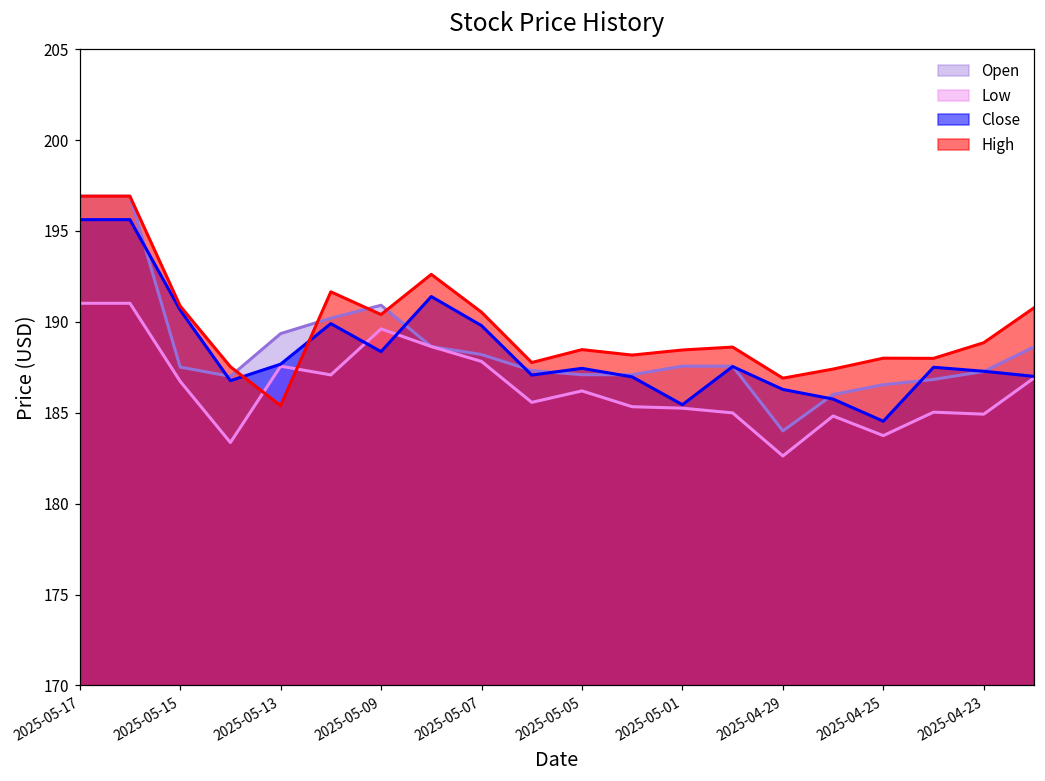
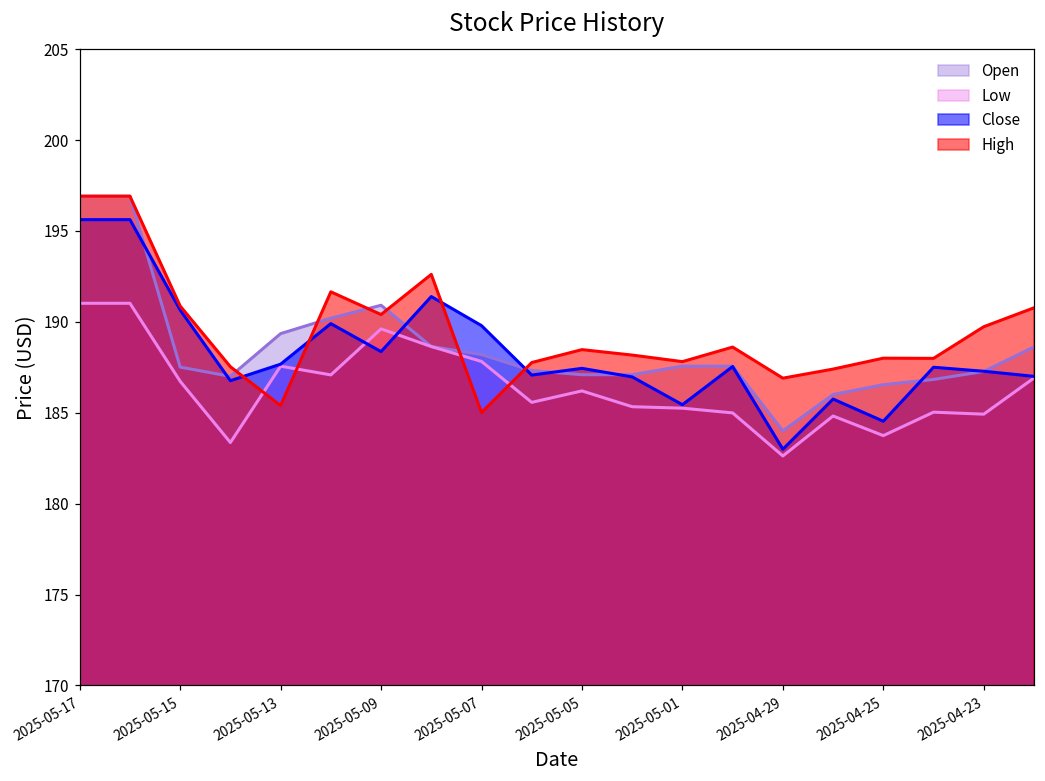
  {
    "Close": {
      "2025-05-17": 195.6,
      "2025-05-15": 190.7,
      "2025-05-09": 188.4,
      "2025-05-07": 189.8,
      "2025-05-05": 187.4,
      "2025-05-01": 185.4,
-     "2025-04-29": 186.3,
+     "2025-04-29": 183.0,
      "2025-04-25": 184.5
    },
    "High": {
      "2025-05-15": 190.9,
      "2025-05-13": 185.4,
      "2025-05-09": 190.4,
-     "2025-05-07": 190.5,
+     "2025-05-07": 185.0,
      "2025-05-05": 188.5,
-     "2025-05-01": 188.5,
+     "2025-05-01": 187.8,
      "2025-04-29": 186.9,
      "2025-04-25": 188.0,
-     "2025-04-23": 188.9
+     "2025-04-23": 189.7
    }
  }
